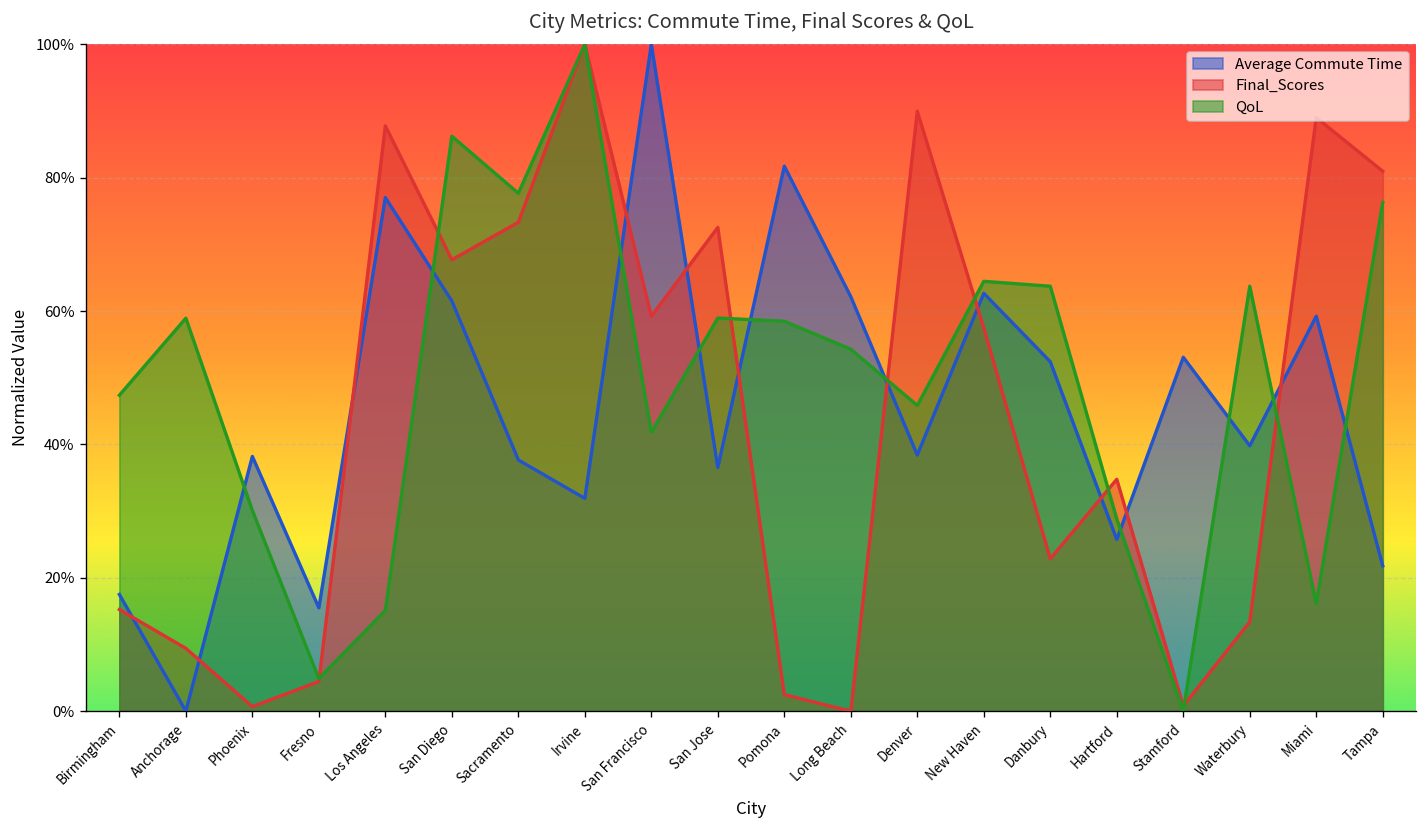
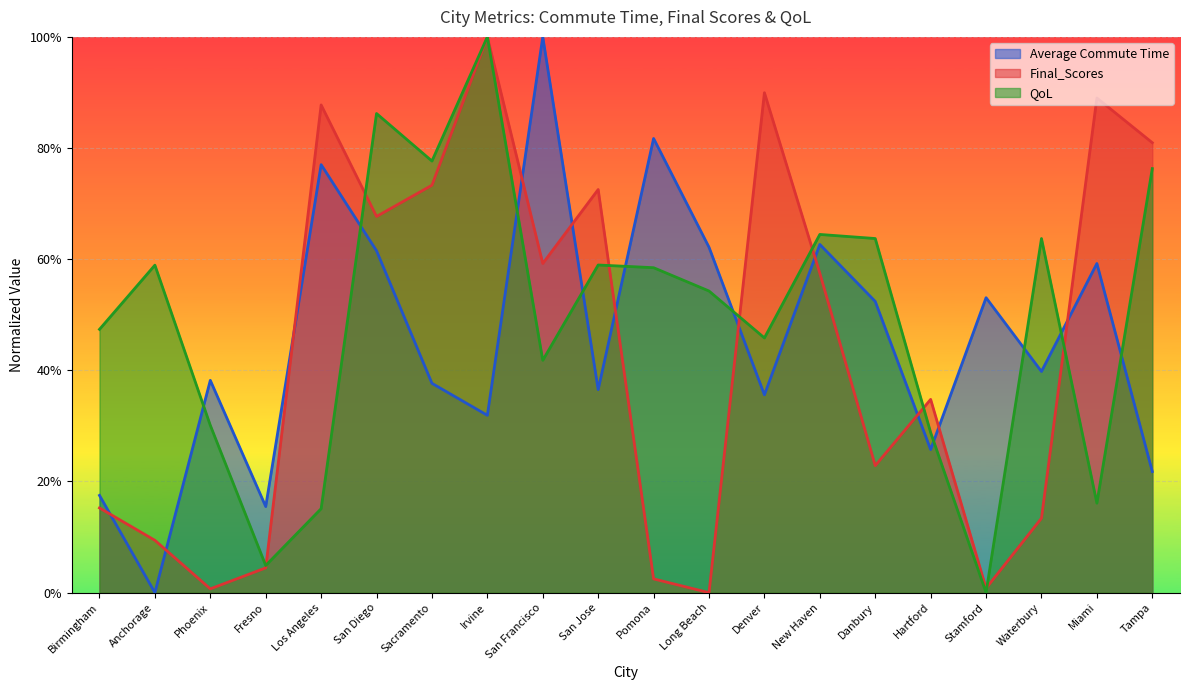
  {
    "Average Commute Time": {
      "Birmingham": "18%",
      "Anchorage": "0%",
      "Phoenix": "38%",
      "Fresno": "15%",
      "Los Angeles": "77%",
      "San Diego": "62%",
      "Sacramento": "38%",
      "Irvine": "32%",
      "San Francisco": "100%",
      "San Jose": "37%",
      "Pomona": "82%",
      "Long Beach": "62%",
-     "Denver": "38%",
+     "Denver": "36%",
      "New Haven": "63%",
      "Danbury": "52%",
      "Hartford": "26%",
      "Stamford": "53%",
      "Waterbury": "40%",
      "Miami": "59%",
      "Tampa": "22%"
    },
    "Final_Scores": {
      "Birmingham": "15%",
      "Anchorage": "9%",
      "Phoenix": "1%",
      "Los Angeles": "88%",
      "San Diego": "68%",
      "Sacramento": "73%",
      "San Francisco": "59%",
      "San Jose": "73%",
      "Pomona": "2%",
      "Long Beach": "0%",
      "Denver": "90%",
      "New Haven": "57%",
      "Danbury": "23%",
      "Hartford": "35%",
      "Stamford": "1%",
      "Waterbury": "13%",
      "Tampa": "81%"
    },
    "QoL": {
      "Birmingham": "47%",
      "Anchorage": "59%",
      "Phoenix": "30%",
      "Los Angeles": "15%",
      "San Diego": "86%",
      "Sacramento": "78%",
      "San Francisco": "42%",
      "San Jose": "59%",
      "Pomona": "58%",
      "Long Beach": "54%",
      "Denver": "46%",
      "New Haven": "64%",
      "Danbury": "64%",
      "Hartford": "29%",
      "Stamford": "0%",
      "Waterbury": "64%",
      "Miami": "16%",
      "Tampa": "76%"
    }
  }
